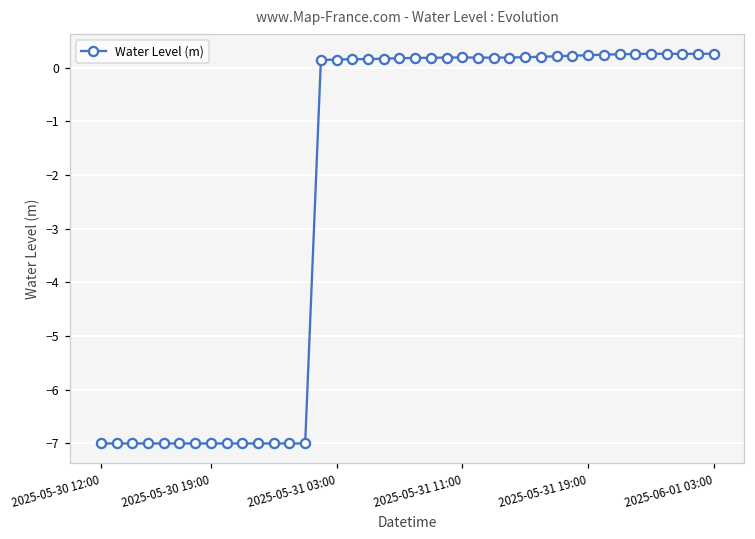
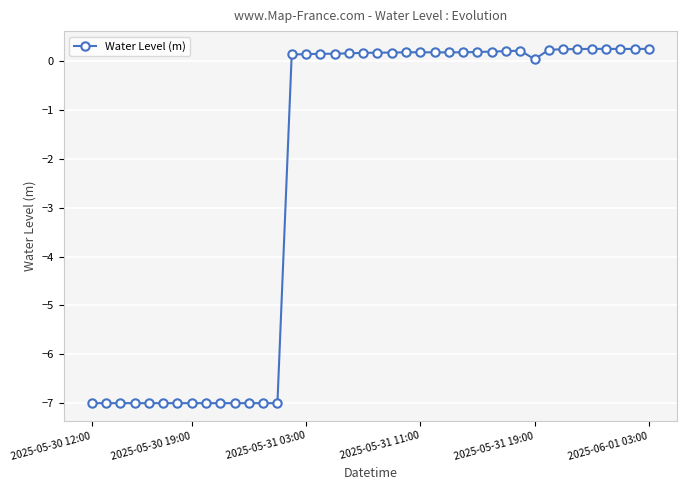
  {
    "2025-05-30 12:00": -7.0,
    "2025-05-30 19:00": -7.0,
    "2025-05-31 03:00": 0.1,
    "2025-05-31 11:00": 0.2,
-   "2025-05-31 19:00": 0.2,
+   "2025-05-31 19:00": 0.0,
    "2025-06-01 03:00": 0.3
  }
